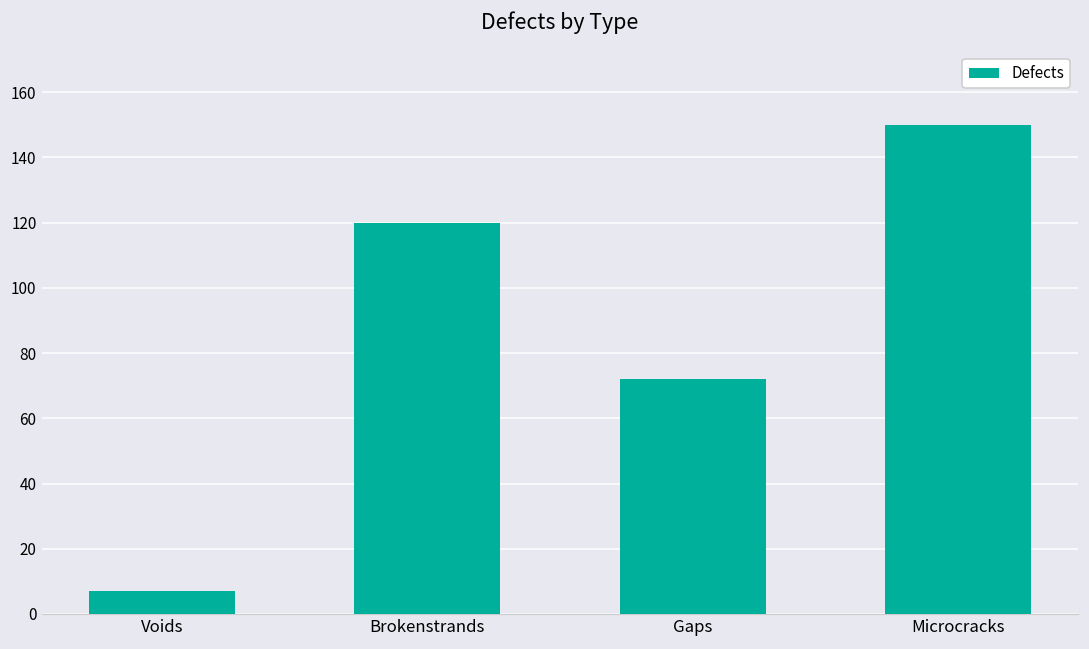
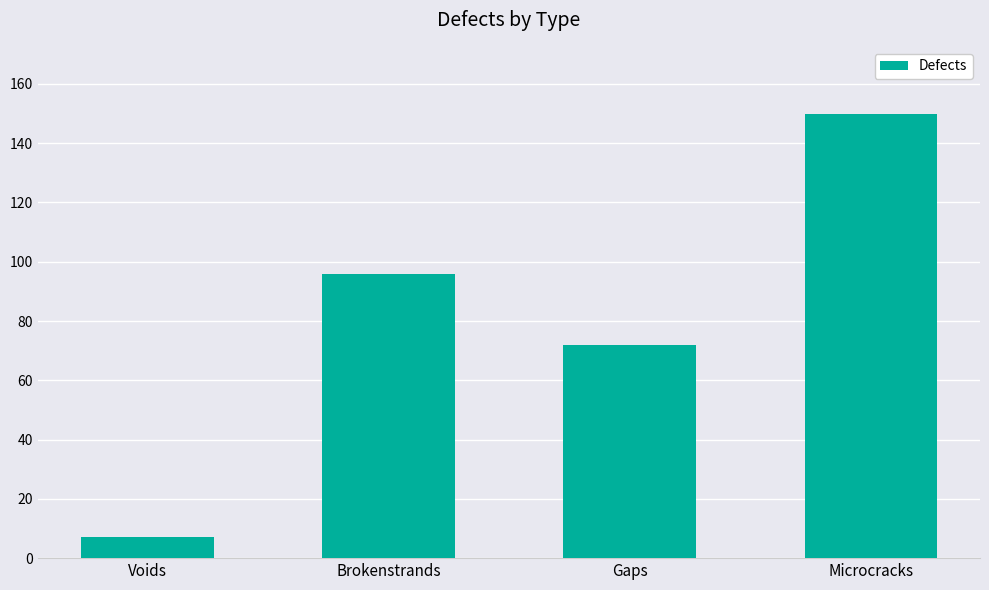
  {
    "Voids": 7,
-   "Brokenstrands": 120,
+   "Brokenstrands": 96,
    "Gaps": 72,
    "Microcracks": 150
  }
